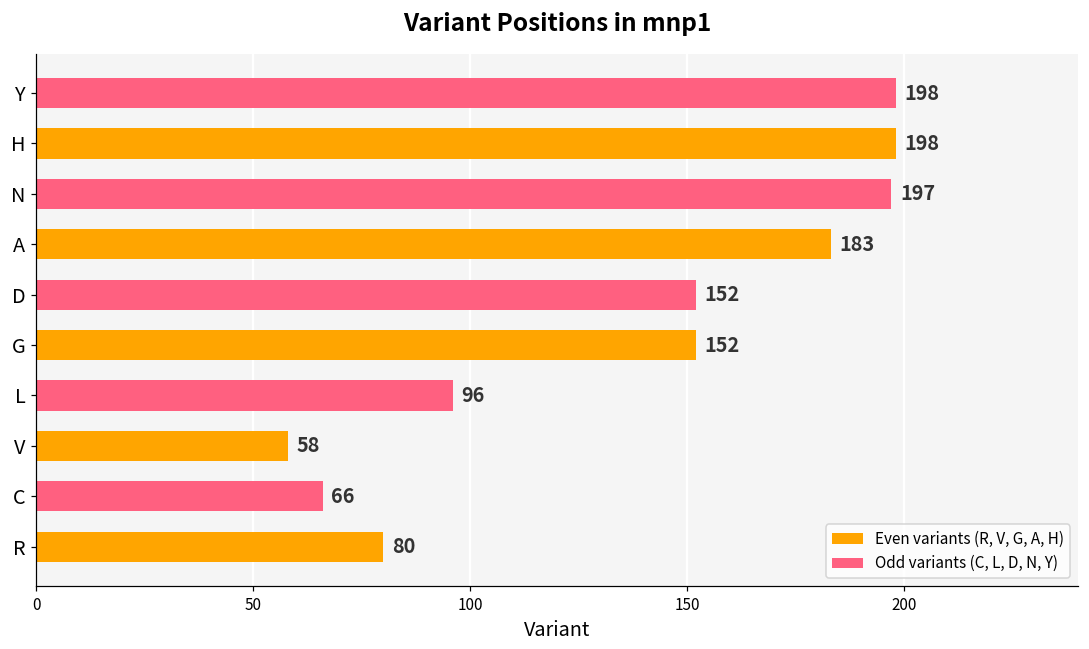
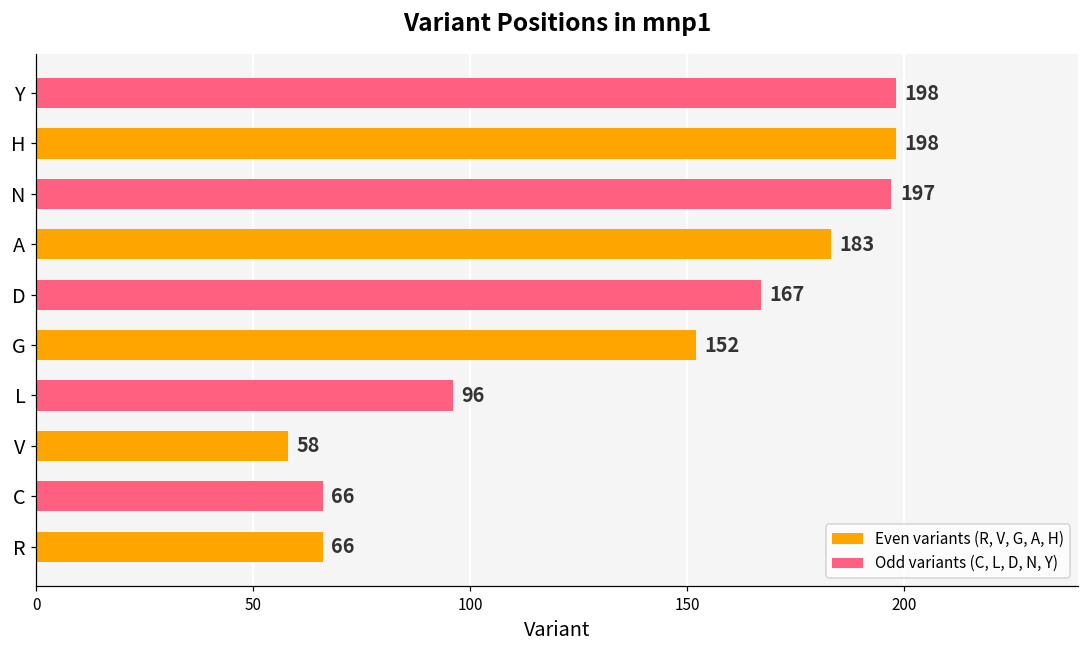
  {
    "Even variants (R, V, G, A, H)": {
      "H": 198,
      "A": 183,
      "G": 152,
      "V": 58,
-     "R": 80
+     "R": 66
    },
    "Odd variants (C, L, D, N, Y)": {
      "Y": 198,
      "N": 197,
-     "D": 152,
+     "D": 167,
      "L": 96,
      "C": 66
    }
  }
